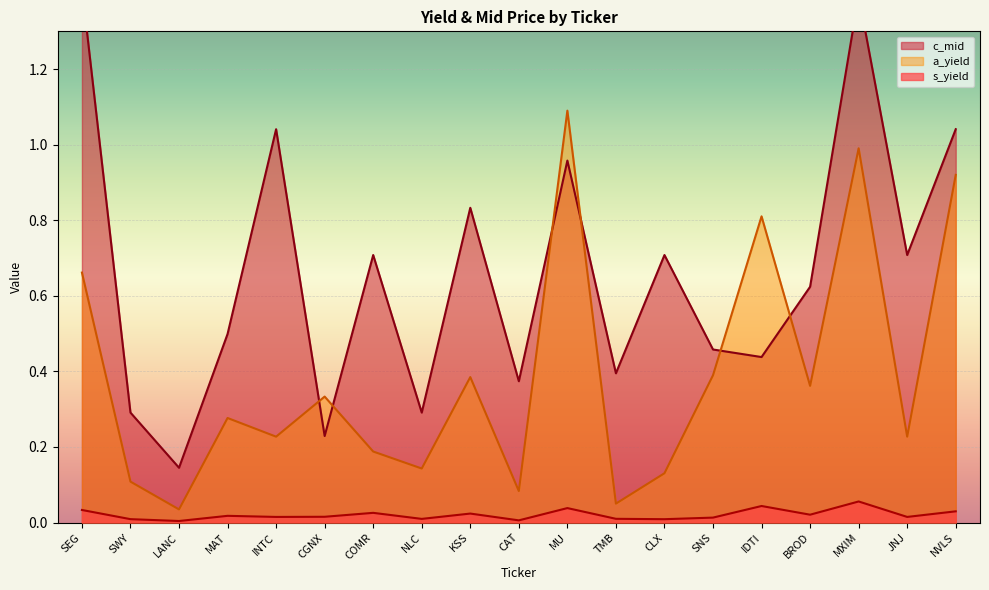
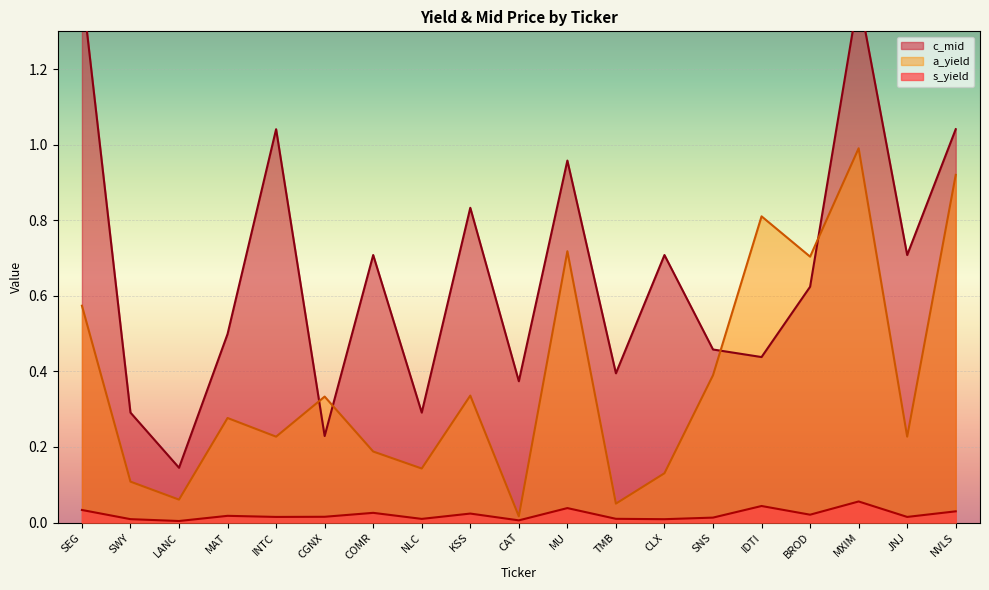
  {
    "a_yield": {
-     "SEG": 0.66,
+     "SEG": 0.57,
      "SWY": 0.11,
-     "LANC": 0.03,
+     "LANC": 0.06,
      "MAT": 0.28,
      "INTC": 0.23,
      "CGNX": 0.33,
      "COMR": 0.19,
      "NLC": 0.14,
-     "KSS": 0.39,
-     "CAT": 0.08,
-     "MU": 1.09,
+     "KSS": 0.34,
+     "CAT": 0.02,
+     "MU": 0.72,
      "TMB": 0.05,
      "CLX": 0.13,
      "SNS": 0.39,
      "IDTI": 0.81,
-     "BROD": 0.36,
+     "BROD": 0.70,
      "MXIM": 0.99,
      "JNJ": 0.23,
      "NVLS": 0.92
    }
  }
